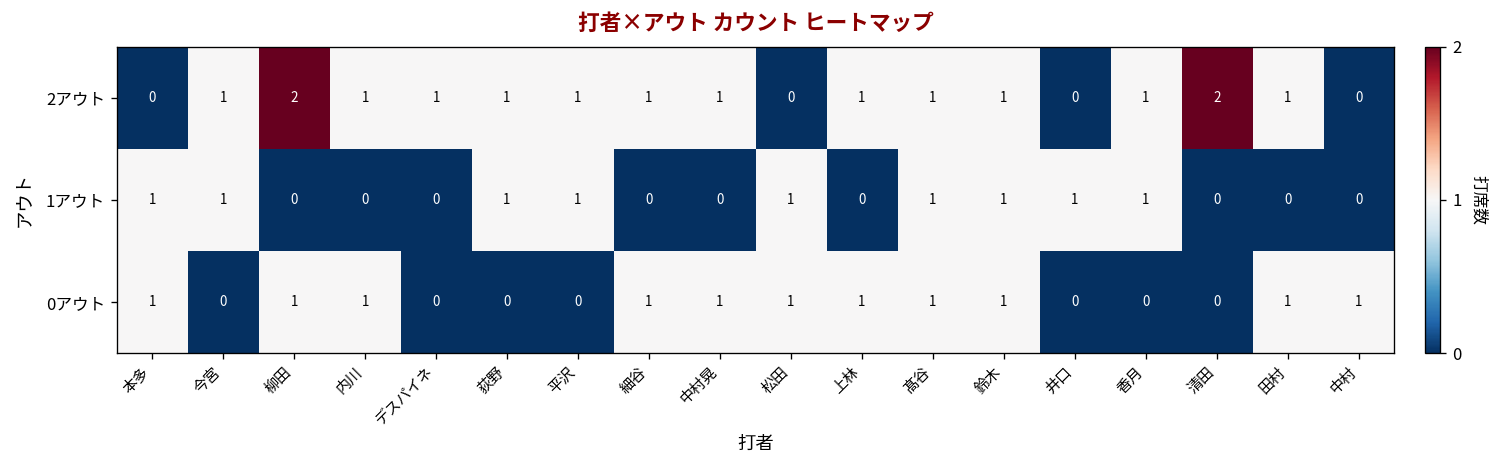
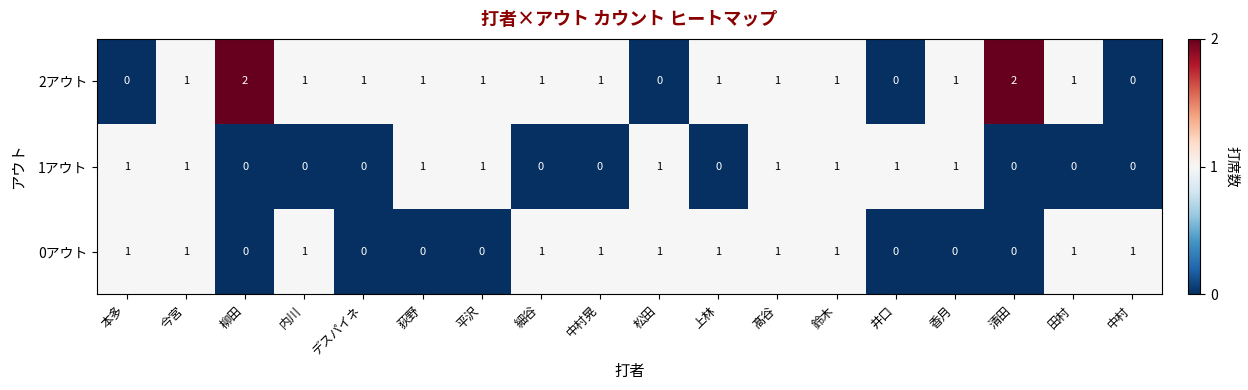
  {
    "2アウト": {
      "本多": 0,
      "今宮": 1,
      "柳田": 2,
      "内川": 1,
      "デスパイネ": 1,
      "荻野": 1,
      "平沢": 1,
      "細谷": 1,
      "中村晃": 1,
      "松田": 0,
      "上林": 1,
      "髙谷": 1,
      "鈴木": 1,
      "井口": 0,
      "香月": 1,
      "清田": 2,
      "田村": 1,
      "中村": 0
    },
    "1アウト": {
      "本多": 1,
      "今宮": 1,
      "柳田": 0,
      "内川": 0,
      "デスパイネ": 0,
      "荻野": 1,
      "平沢": 1,
      "細谷": 0,
      "中村晃": 0,
      "松田": 1,
      "上林": 0,
      "髙谷": 1,
      "鈴木": 1,
      "井口": 1,
      "香月": 1,
      "清田": 0,
      "田村": 0,
      "中村": 0
    },
    "0アウト": {
      "本多": 1,
-     "今宮": 0,
-     "柳田": 1,
+     "今宮": 1,
+     "柳田": 0,
      "内川": 1,
      "デスパイネ": 0,
      "荻野": 0,
      "平沢": 0,
      "細谷": 1,
      "中村晃": 1,
      "松田": 1,
      "上林": 1,
      "髙谷": 1,
      "鈴木": 1,
      "井口": 0,
      "香月": 0,
      "清田": 0,
      "田村": 1,
      "中村": 1
    }
  }
